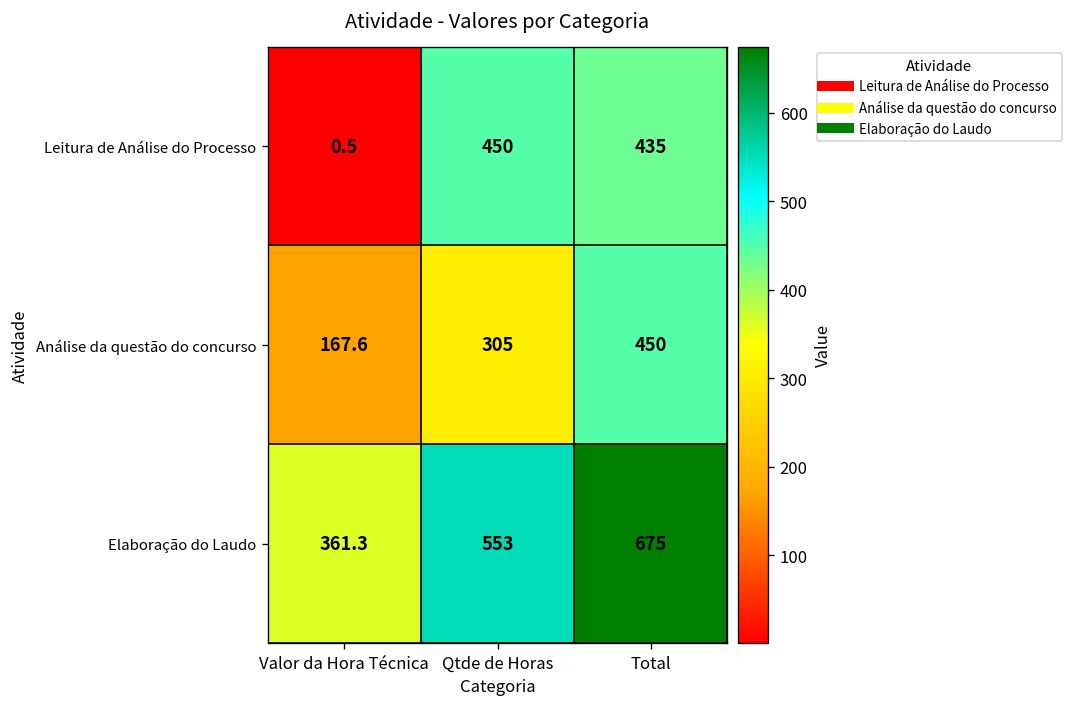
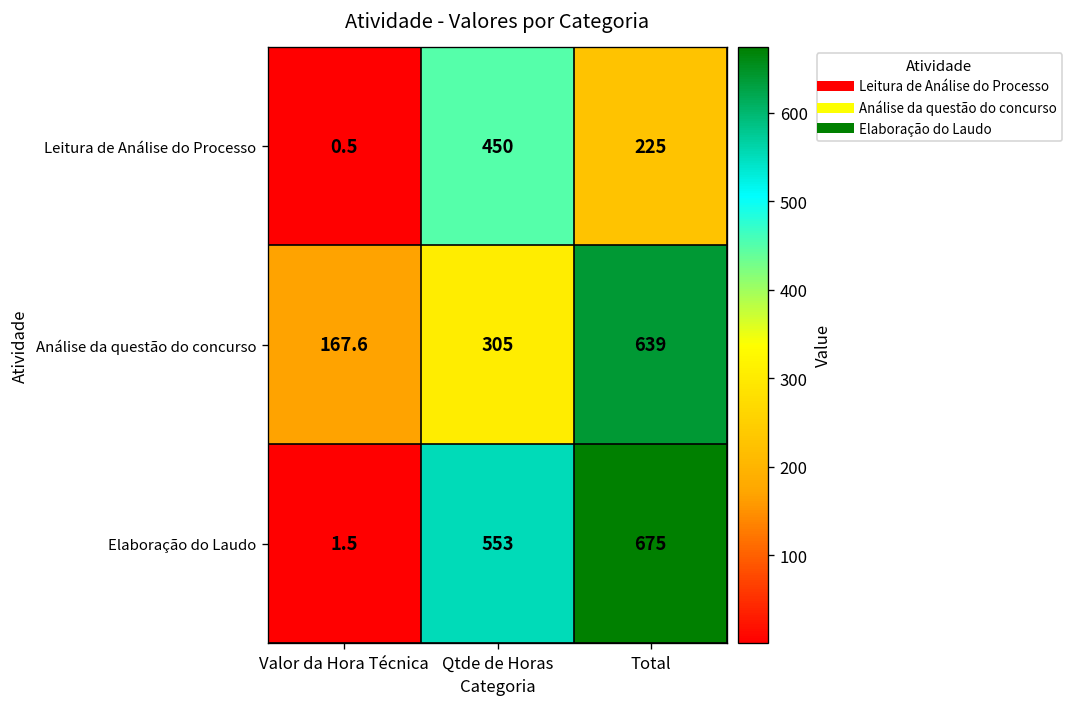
  {
    "Leitura de Análise do Processo": {
      "Valor da Hora Técnica": 0.5,
      "Qtde de Horas": 450,
-     "Total": 435
+     "Total": 225
    },
    "Análise da questão do concurso": {
      "Valor da Hora Técnica": 167.6,
      "Qtde de Horas": 305,
-     "Total": 450
+     "Total": 639
    },
    "Elaboração do Laudo": {
-     "Valor da Hora Técnica": 361.3,
+     "Valor da Hora Técnica": 1.5,
      "Qtde de Horas": 553,
      "Total": 675
    }
  }
